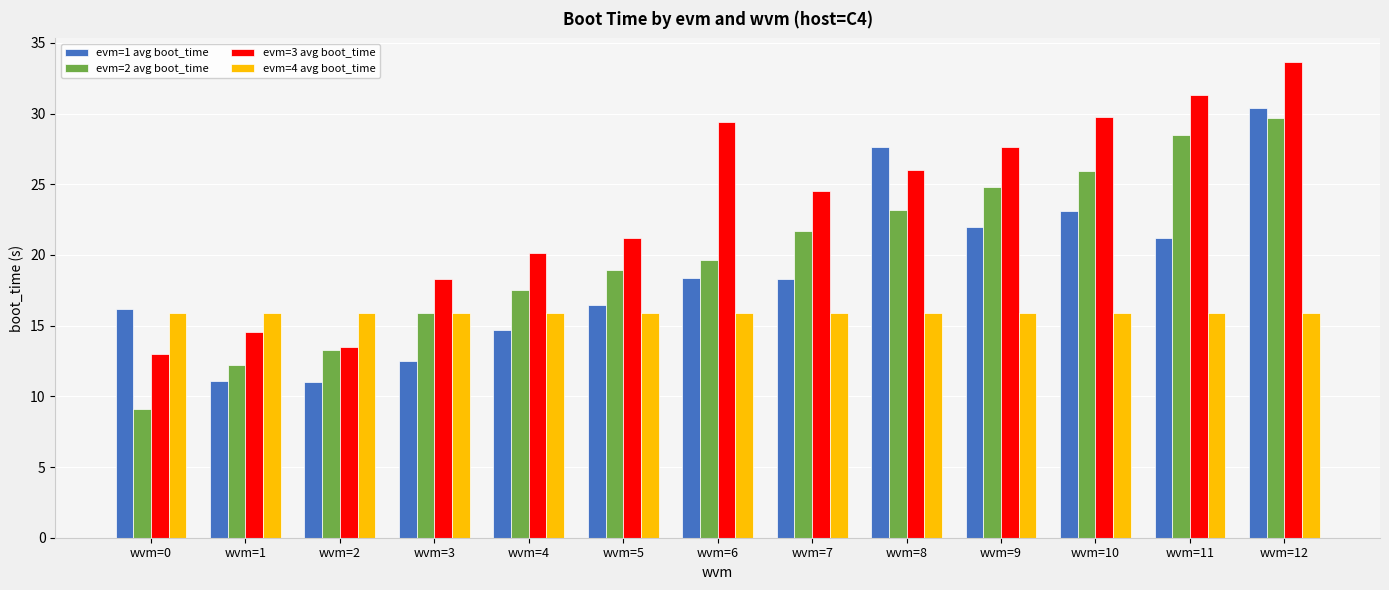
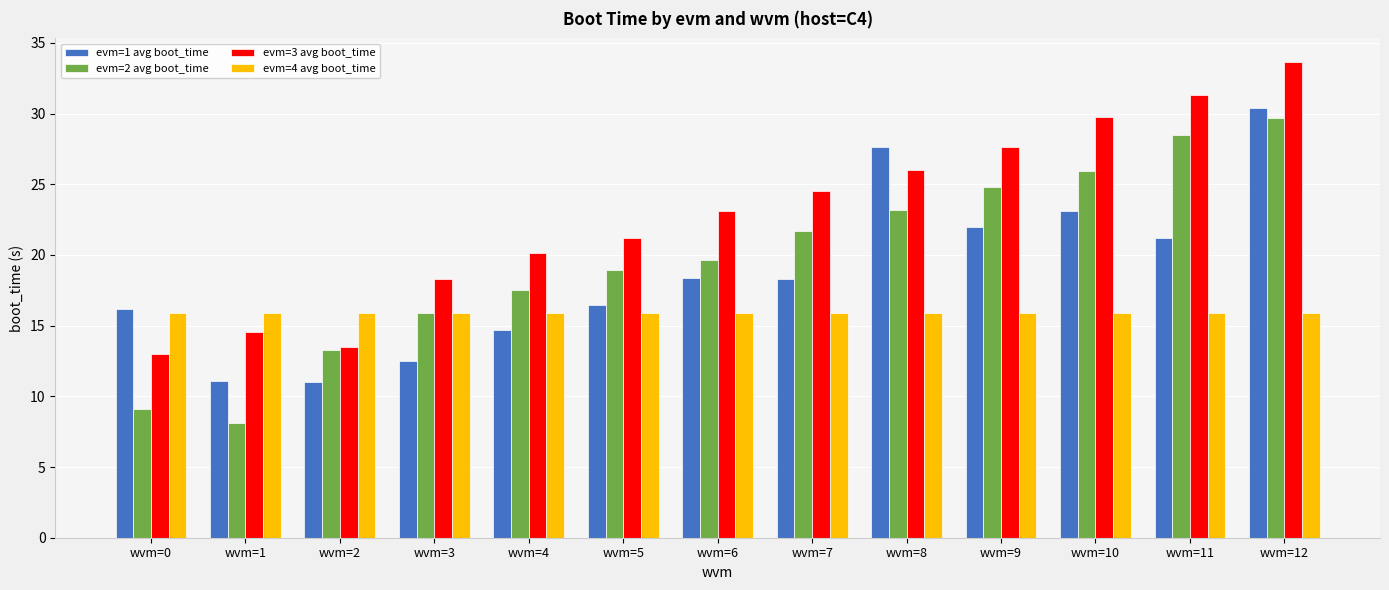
  {
    "evm=1 avg boot_time": {
      "wvm=0": 16.2,
      "wvm=1": 11.1,
      "wvm=2": 11.0,
      "wvm=3": 12.5,
      "wvm=4": 14.7,
      "wvm=5": 16.5,
      "wvm=6": 18.3,
      "wvm=7": 18.3,
      "wvm=8": 27.7,
      "wvm=9": 22.0,
      "wvm=10": 23.1,
      "wvm=11": 21.2,
      "wvm=12": 30.4
    },
    "evm=2 avg boot_time": {
      "wvm=0": 9.1,
-     "wvm=1": 12.2,
+     "wvm=1": 8.1,
      "wvm=2": 13.3,
      "wvm=3": 15.9,
      "wvm=4": 17.5,
      "wvm=5": 18.9,
      "wvm=6": 19.6,
      "wvm=7": 21.7,
      "wvm=8": 23.2,
      "wvm=9": 24.8,
      "wvm=10": 25.9,
      "wvm=11": 28.5,
      "wvm=12": 29.7
    },
    "evm=3 avg boot_time": {
      "wvm=0": 13.0,
      "wvm=1": 14.6,
      "wvm=2": 13.5,
      "wvm=3": 18.3,
      "wvm=4": 20.1,
      "wvm=5": 21.2,
-     "wvm=6": 29.4,
+     "wvm=6": 23.1,
      "wvm=7": 24.5,
      "wvm=8": 26.0,
      "wvm=9": 27.7,
      "wvm=10": 29.7,
      "wvm=11": 31.3,
      "wvm=12": 33.6
    },
    "evm=4 avg boot_time": {
      "wvm=0": 15.9,
      "wvm=1": 15.9,
      "wvm=2": 15.9,
      "wvm=3": 15.9,
      "wvm=4": 15.9,
      "wvm=5": 15.9,
      "wvm=6": 15.9,
      "wvm=7": 15.9,
      "wvm=8": 15.9,
      "wvm=9": 15.9,
      "wvm=10": 15.9,
      "wvm=11": 15.9,
      "wvm=12": 15.9
    }
  }
